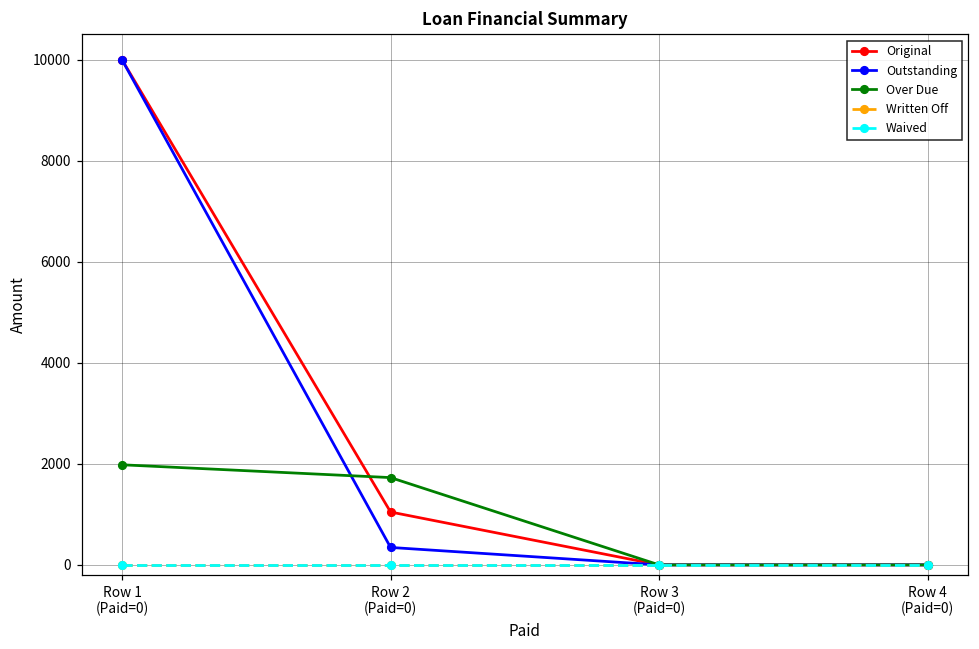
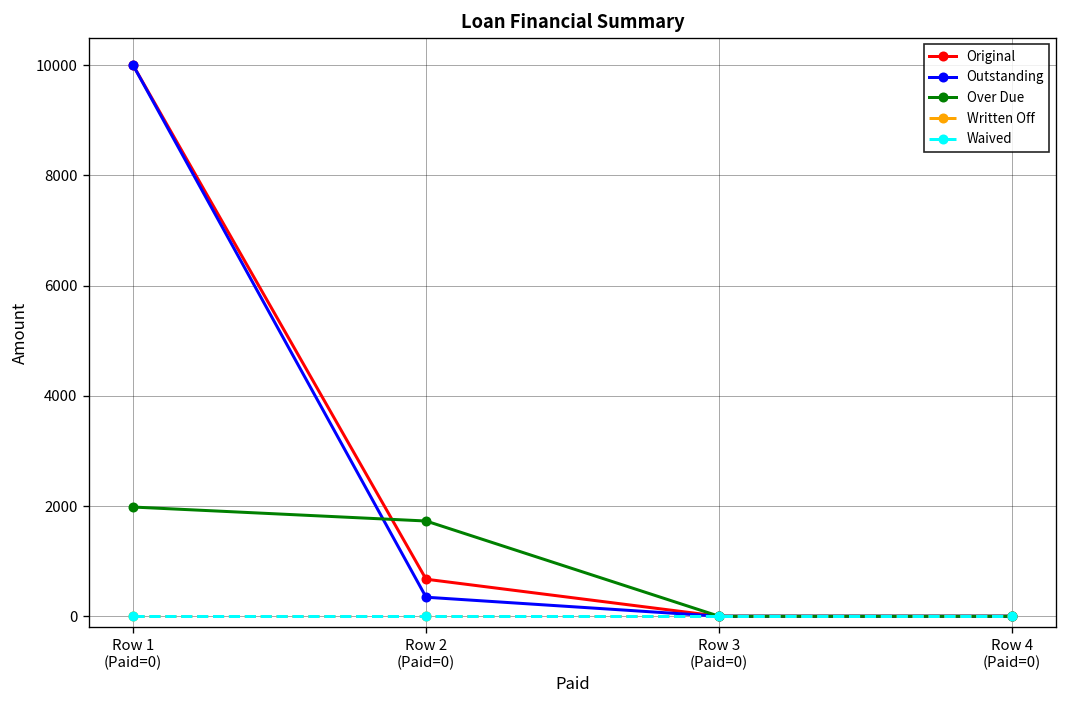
  {
    "Original": {
-     "Row 2 (Paid=0)": 1000
+     "Row 2 (Paid=0)": 700
    },
    "Outstanding": {
      "Row 2 (Paid=0)": 300
    },
    "Over Due": {
      "Row 1 (Paid=0)": 2000,
      "Row 2 (Paid=0)": 1700
    },
    "Waived": {
      "Row 1 (Paid=0)": 0,
      "Row 2 (Paid=0)": 0
    }
  }
